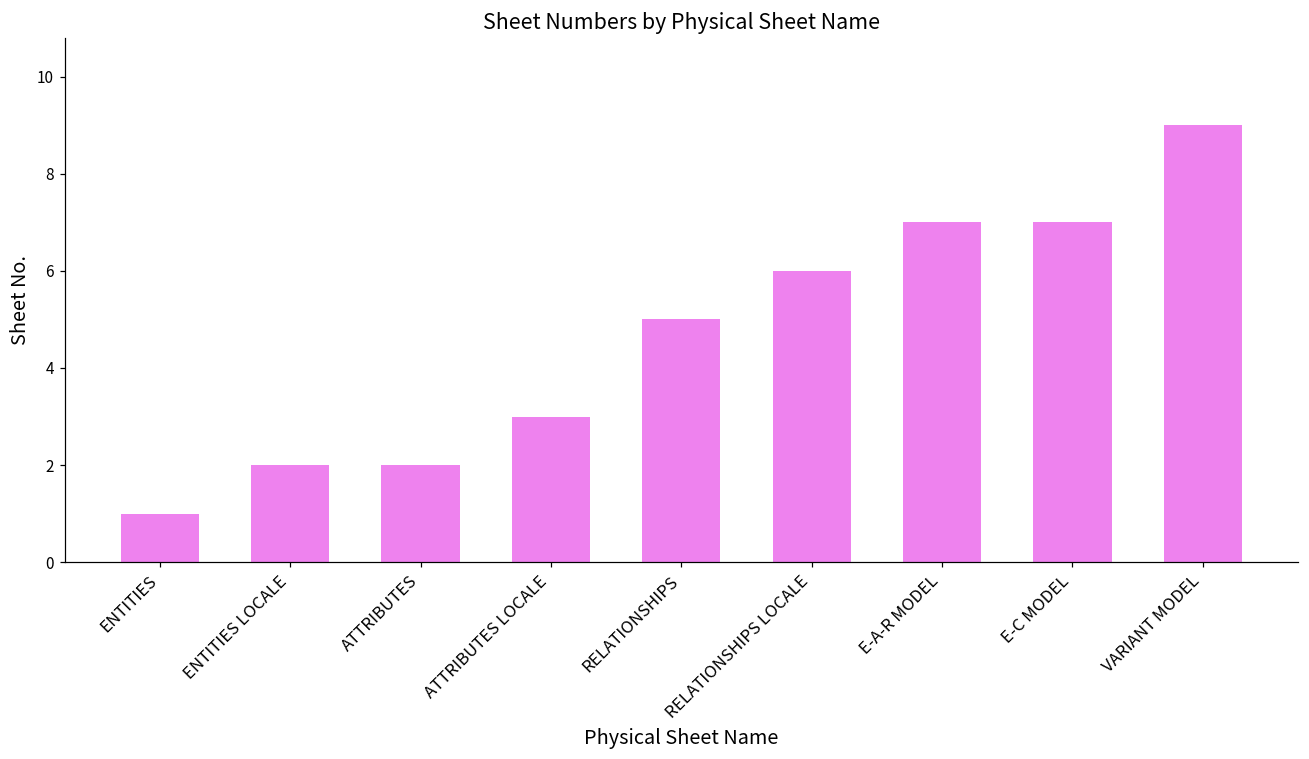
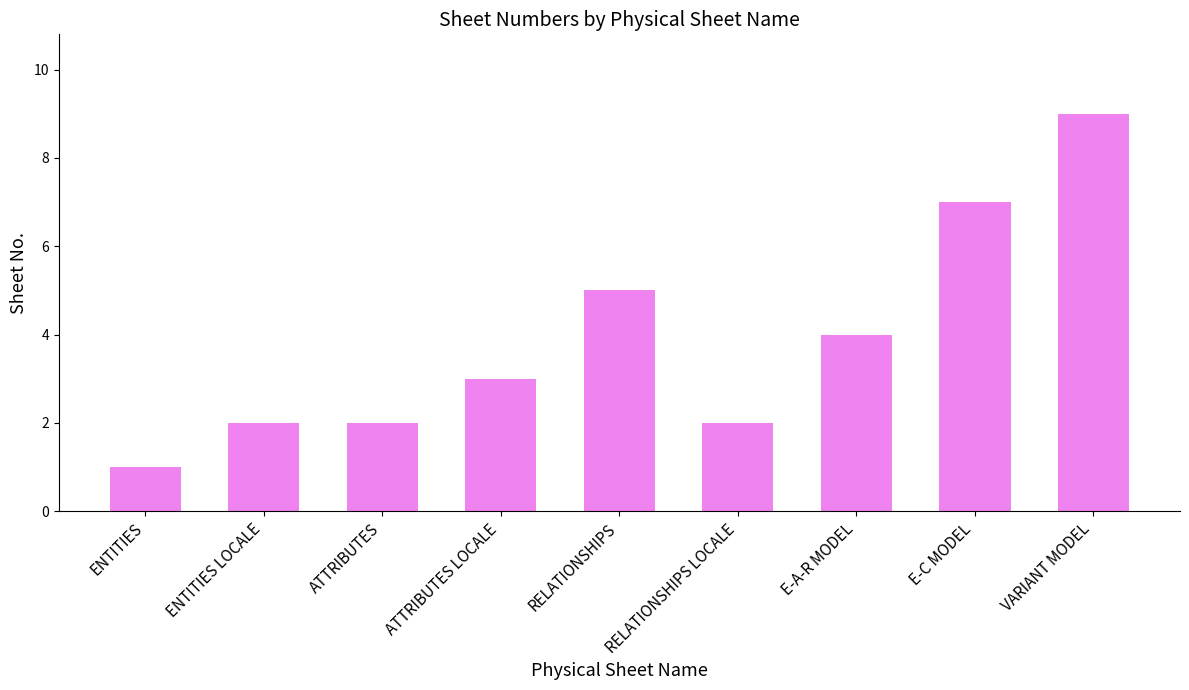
  {
    "ENTITIES": 1,
    "ENTITIES LOCALE": 2,
    "ATTRIBUTES": 2,
    "ATTRIBUTES LOCALE": 3,
    "RELATIONSHIPS": 5,
-   "RELATIONSHIPS LOCALE": 6,
-   "E-A-R MODEL": 7,
+   "RELATIONSHIPS LOCALE": 2,
+   "E-A-R MODEL": 4,
    "E-C MODEL": 7,
    "VARIANT MODEL": 9
  }
